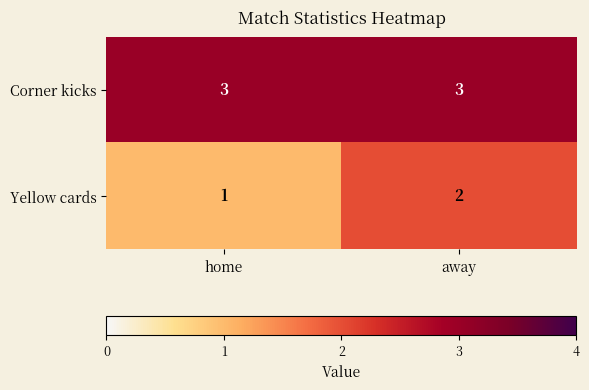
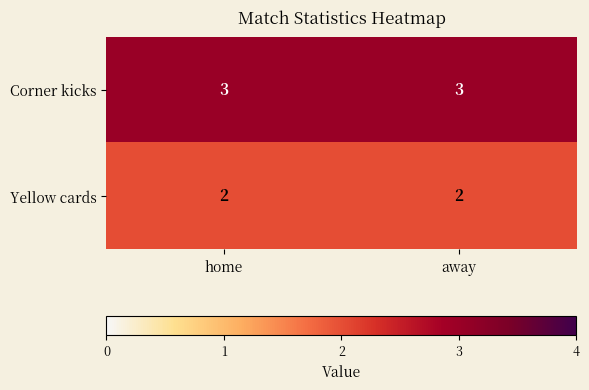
  {
    "Corner kicks": {
      "home": 3,
      "away": 3
    },
    "Yellow cards": {
-     "home": 1,
+     "home": 2,
      "away": 2
    }
  }
